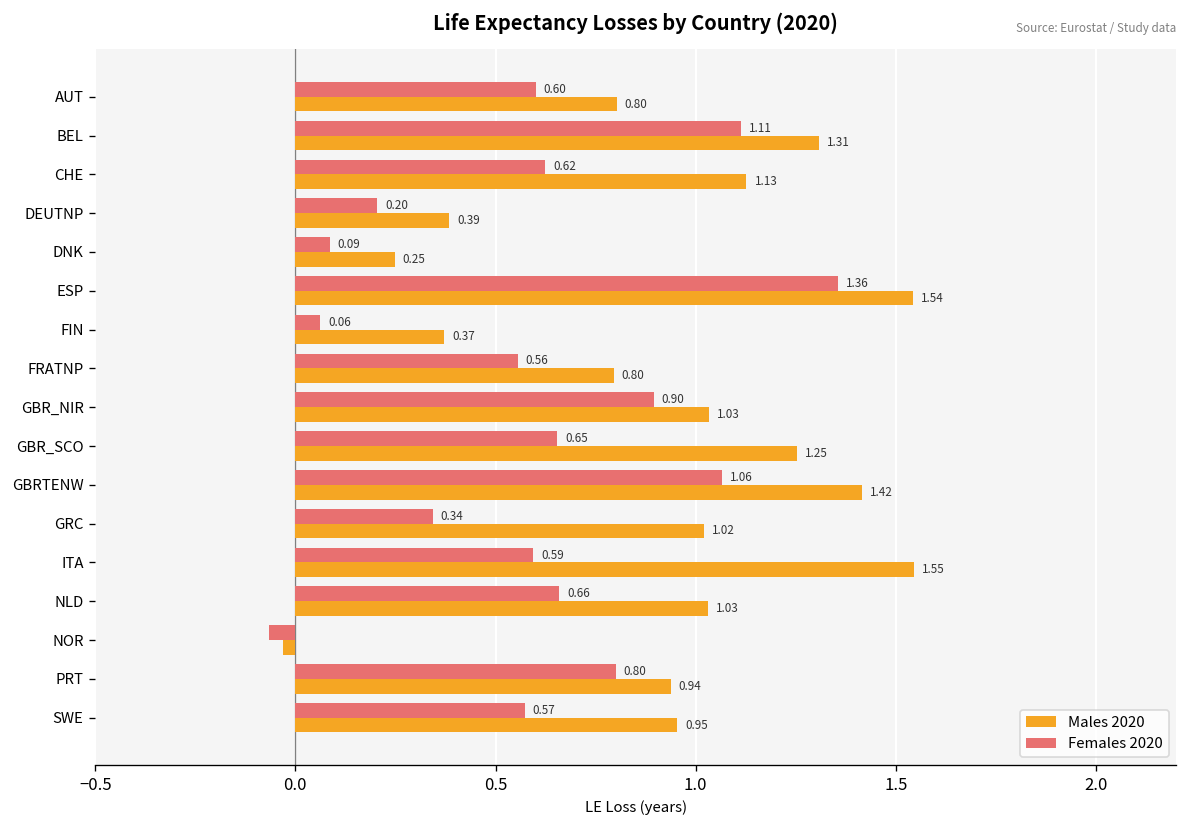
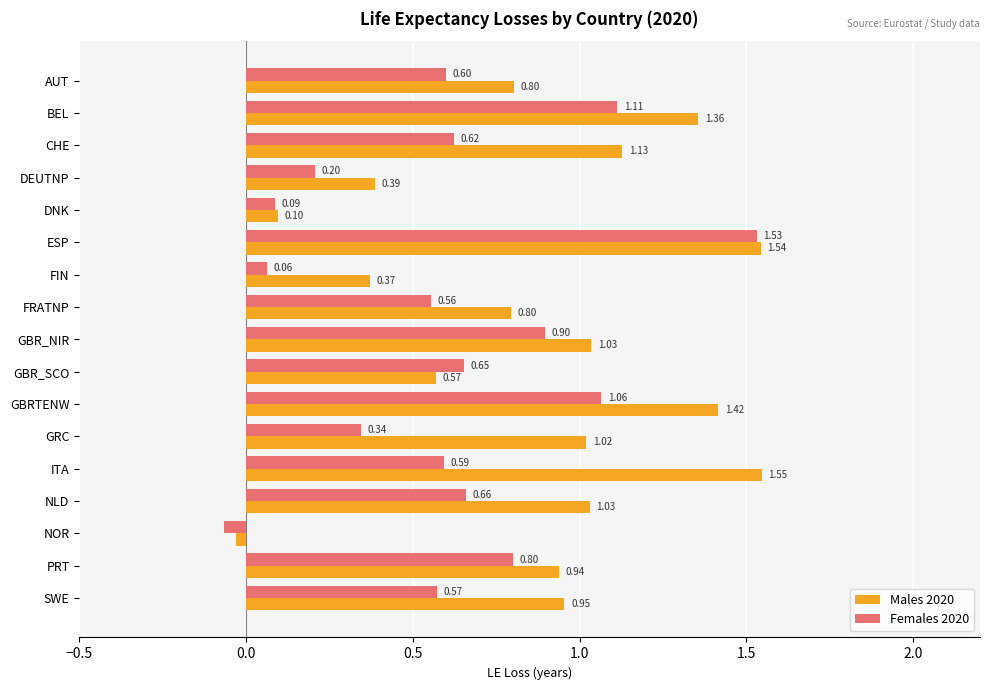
  {
    "Males 2020": {
      "AUT": 0.80,
-     "BEL": 1.31,
+     "BEL": 1.36,
      "CHE": 1.13,
      "DEUTNP": 0.39,
-     "DNK": 0.25,
+     "DNK": 0.10,
      "ESP": 1.54,
      "FIN": 0.37,
      "FRATNP": 0.80,
      "GBR_NIR": 1.03,
-     "GBR_SCO": 1.25,
+     "GBR_SCO": 0.57,
      "GBRTENW": 1.42,
      "GRC": 1.02,
      "ITA": 1.55,
      "NLD": 1.03,
      "PRT": 0.94,
      "SWE": 0.95
    },
    "Females 2020": {
      "AUT": 0.60,
      "BEL": 1.11,
      "CHE": 0.62,
      "DEUTNP": 0.20,
      "DNK": 0.09,
-     "ESP": 1.36,
+     "ESP": 1.53,
      "FIN": 0.06,
      "FRATNP": 0.56,
      "GBR_NIR": 0.90,
      "GBR_SCO": 0.65,
      "GBRTENW": 1.06,
      "GRC": 0.34,
      "ITA": 0.59,
      "NLD": 0.66,
      "PRT": 0.80,
      "SWE": 0.57
    }
  }
